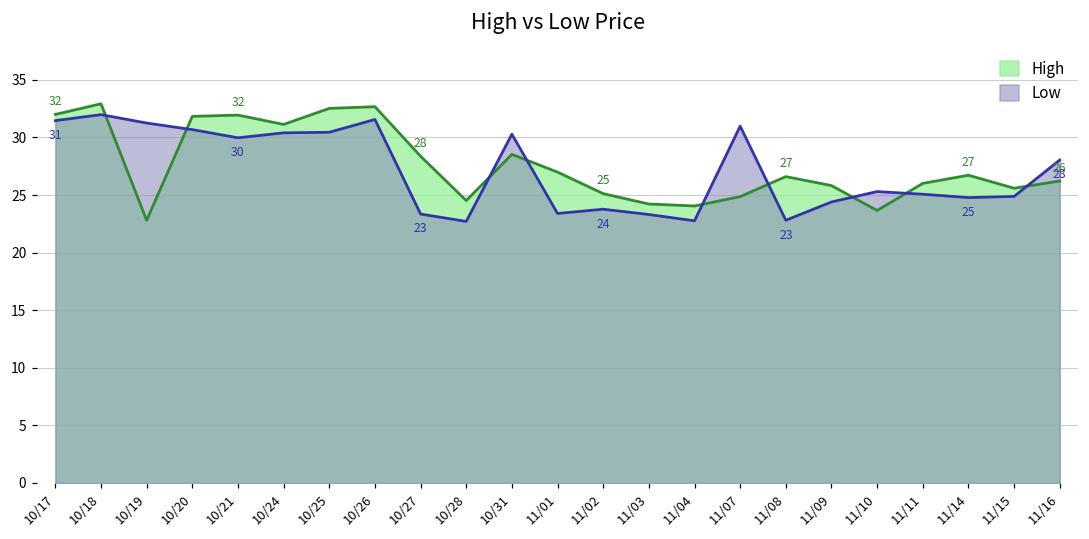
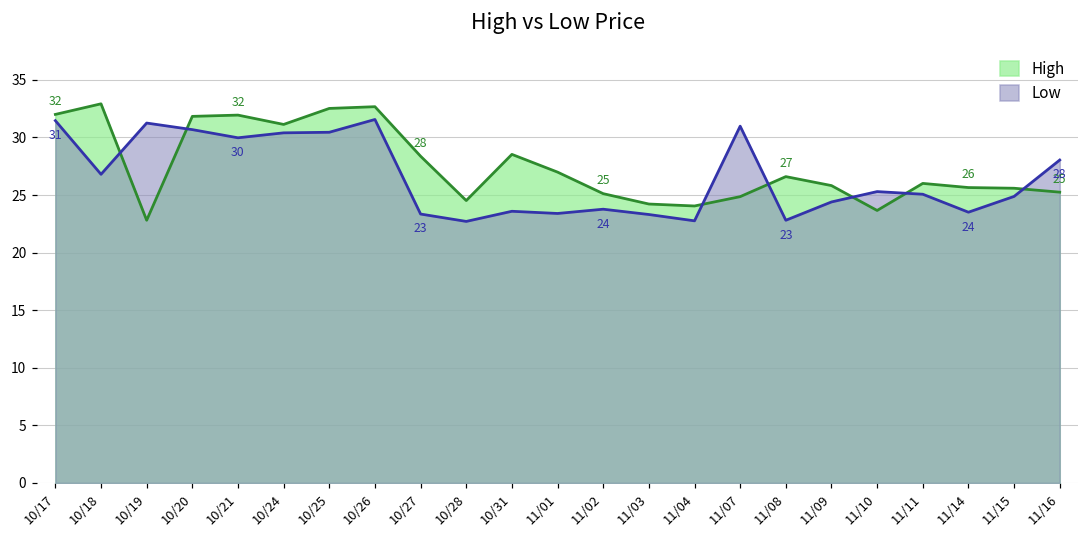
  {
    "High": {
      "10/17": 32,
      "10/21": 32,
      "10/27": 28,
      "11/02": 25,
      "11/08": 27,
-     "11/14": 27,
-     "11/16": 26
+     "11/14": 26,
+     "11/16": 25
    },
    "Low": {
      "10/17": 31,
-     "10/18": 32.0,
+     "10/18": 26.8,
      "10/21": 30,
      "10/27": 23,
-     "10/31": 30.3,
+     "10/31": 23.6,
      "11/02": 24,
      "11/08": 23,
-     "11/14": 25
+     "11/14": 24
    }
  }
